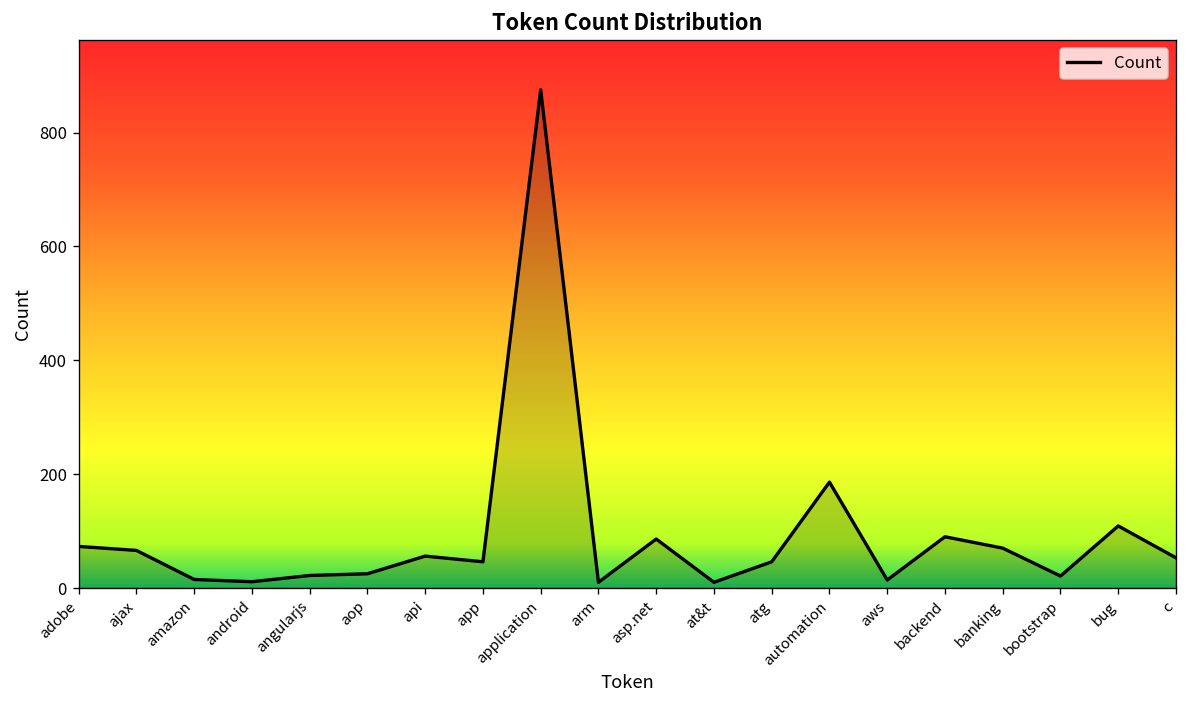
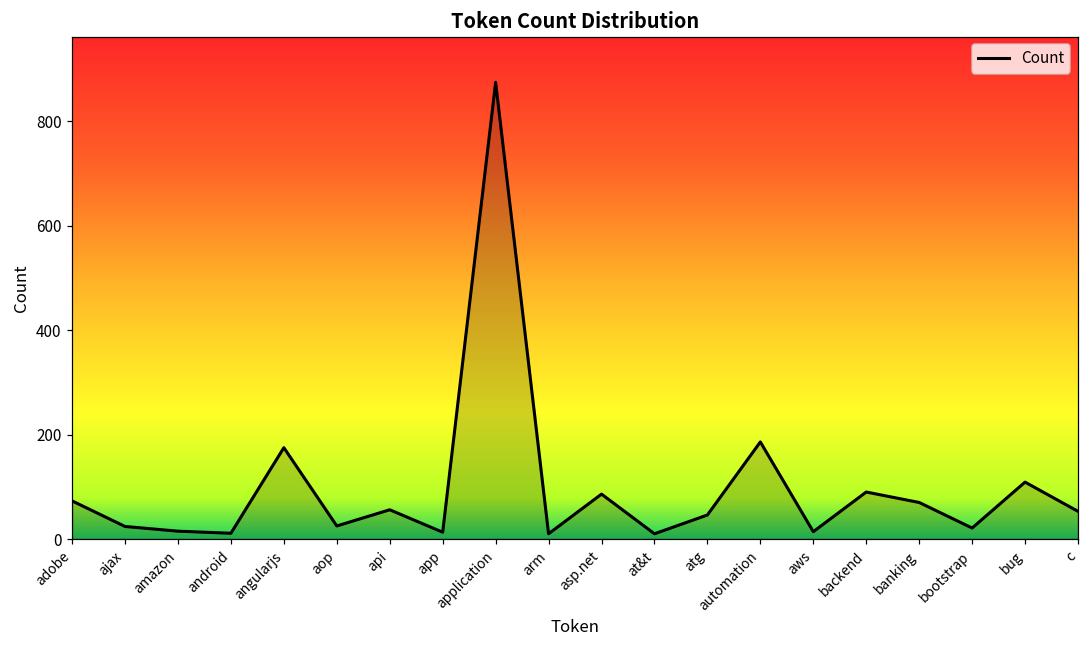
  {
    "adobe": 70,
-   "ajax": 70,
+   "ajax": 20,
    "amazon": 20,
    "android": 10,
-   "angularjs": 20,
+   "angularjs": 180,
    "aop": 30,
    "api": 60,
-   "app": 50,
+   "app": 10,
    "application": 880,
    "arm": 10,
    "asp.net": 90,
    "at&t": 10,
    "atg": 50,
    "automation": 190,
    "aws": 10,
    "backend": 90,
    "banking": 70,
    "bootstrap": 20,
    "bug": 110,
    "c": 50
  }
